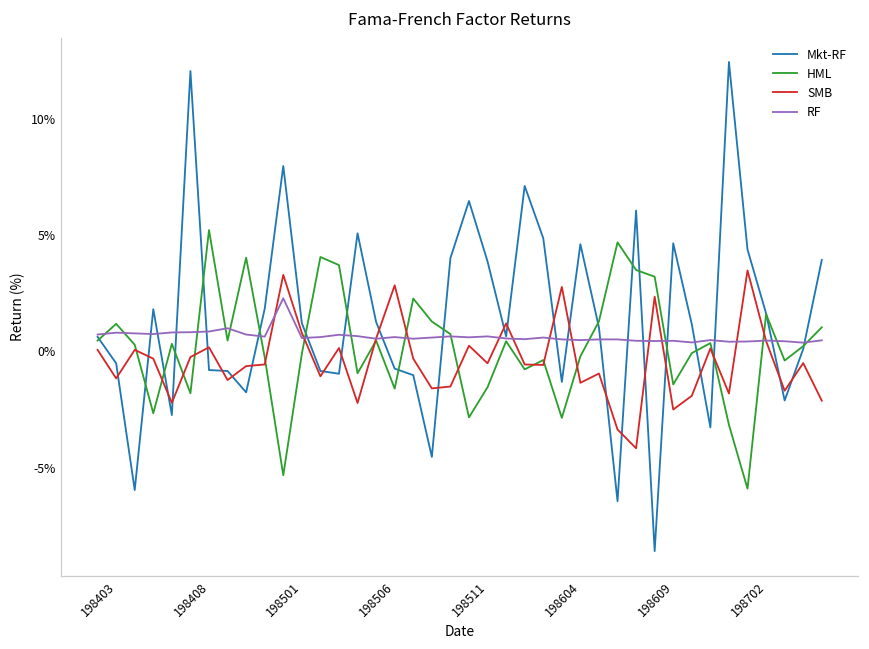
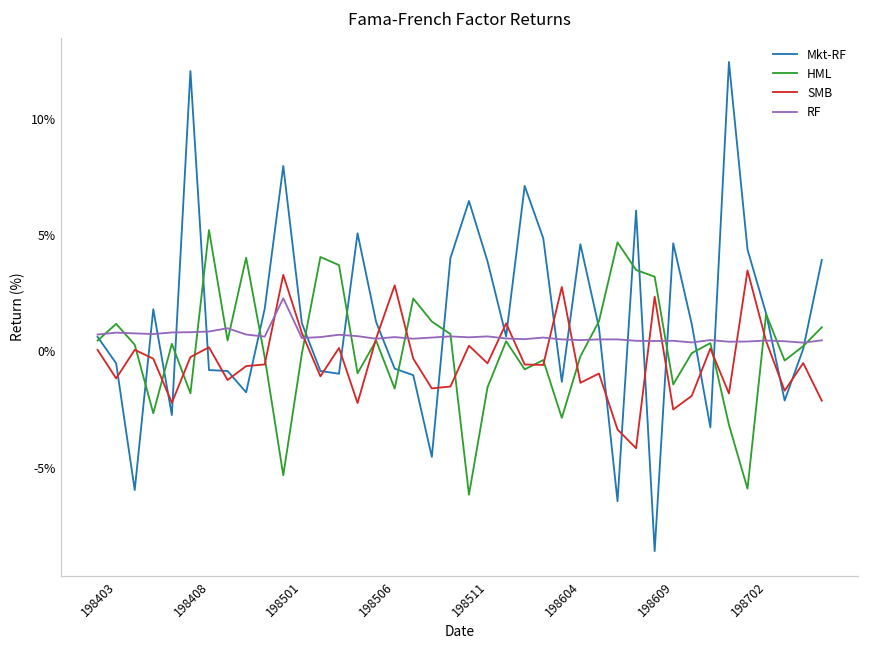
  {
    "Mkt-RF": {
      "198408": "12.1%",
      "198501": "8.0%",
      "198506": "1.3%",
      "198511": "6.5%",
      "198604": "-1.3%",
      "198609": "-8.6%",
      "198702": "4.4%"
    },
    "HML": {
      "198403": "0.5%",
      "198408": "-1.8%",
      "198501": "-5.3%",
-     "198511": "-2.8%",
+     "198511": "-6.2%",
      "198604": "-2.9%",
      "198609": "3.2%",
      "198702": "-5.9%"
    },
    "SMB": {
      "198403": "0.1%",
      "198408": "-0.2%",
      "198501": "3.3%",
      "198511": "0.3%",
      "198604": "2.8%",
      "198609": "2.4%",
      "198702": "3.5%"
    },
    "RF": {
      "198408": "0.8%",
      "198501": "2.3%",
      "198511": "0.6%",
      "198604": "0.5%",
      "198609": "0.5%",
      "198702": "0.4%"
    }
  }
